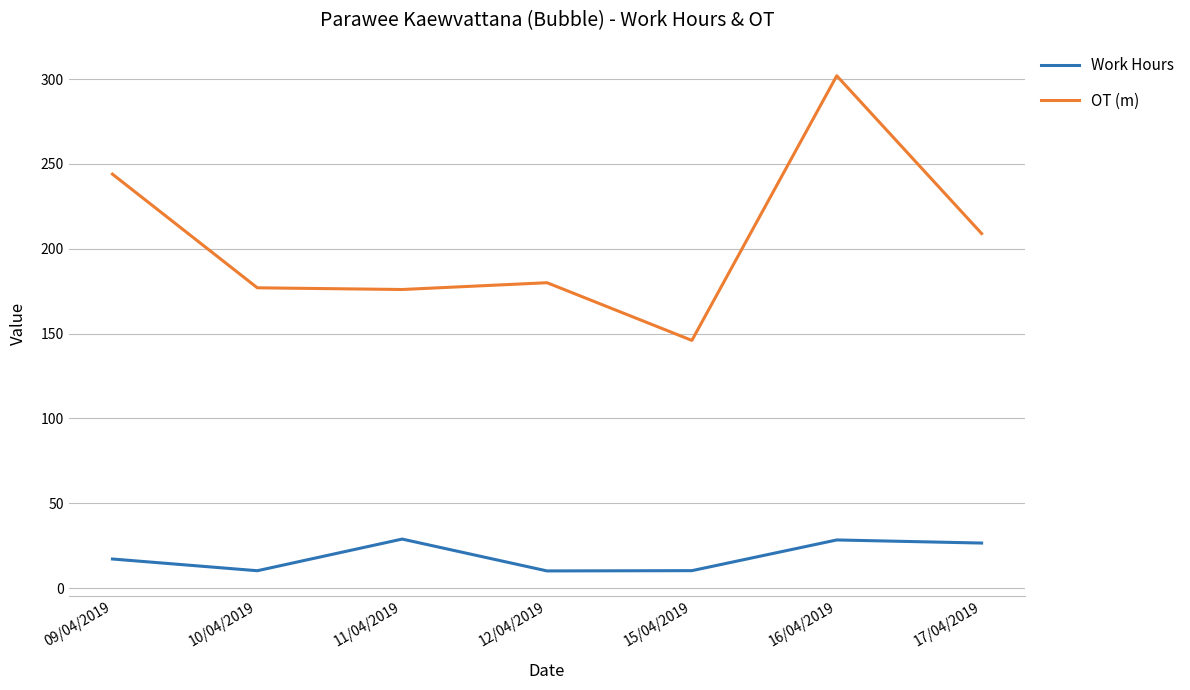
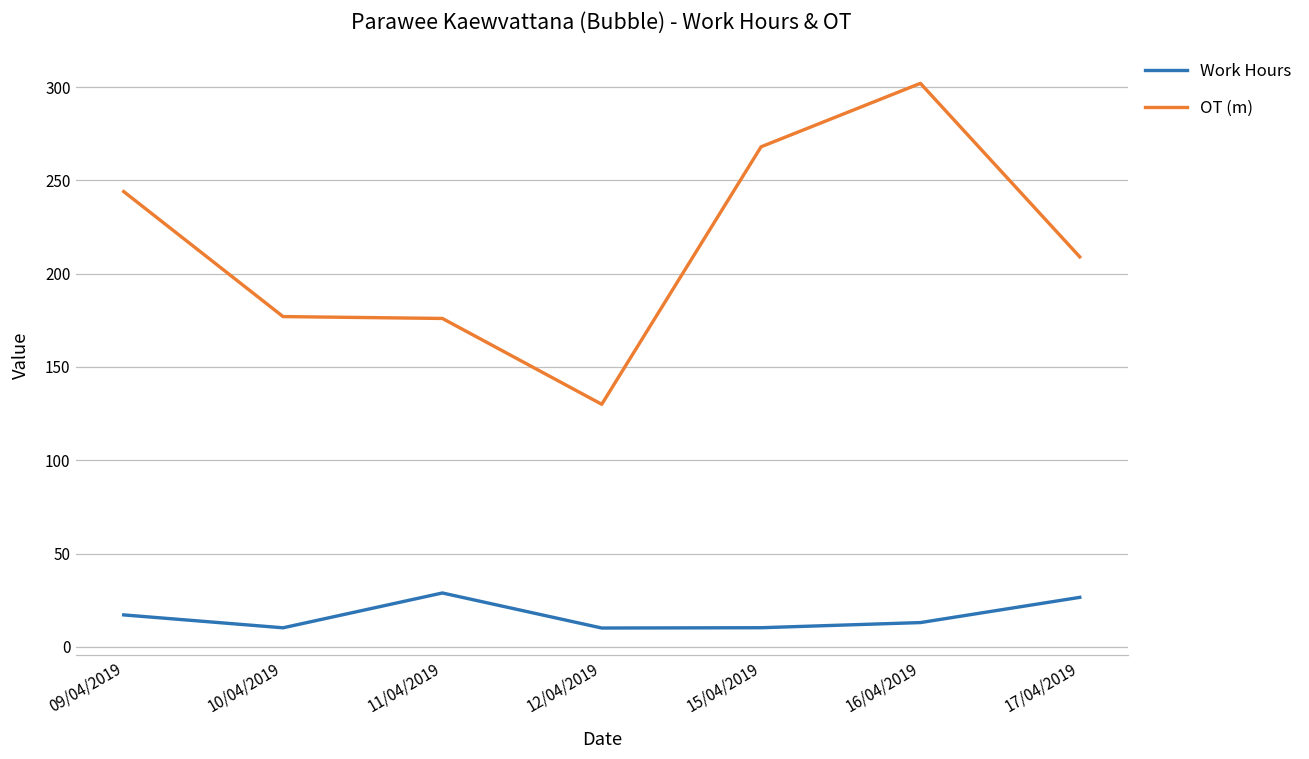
  {
    "Work Hours": {
      "09/04/2019": 17,
      "10/04/2019": 10,
      "11/04/2019": 29,
      "12/04/2019": 10,
      "15/04/2019": 10,
-     "16/04/2019": 28,
+     "16/04/2019": 13,
      "17/04/2019": 27
    },
    "OT (m)": {
      "09/04/2019": 244,
      "10/04/2019": 177,
      "11/04/2019": 176,
-     "12/04/2019": 180,
-     "15/04/2019": 146,
+     "12/04/2019": 130,
+     "15/04/2019": 268,
      "16/04/2019": 302,
      "17/04/2019": 209
    }
  }
